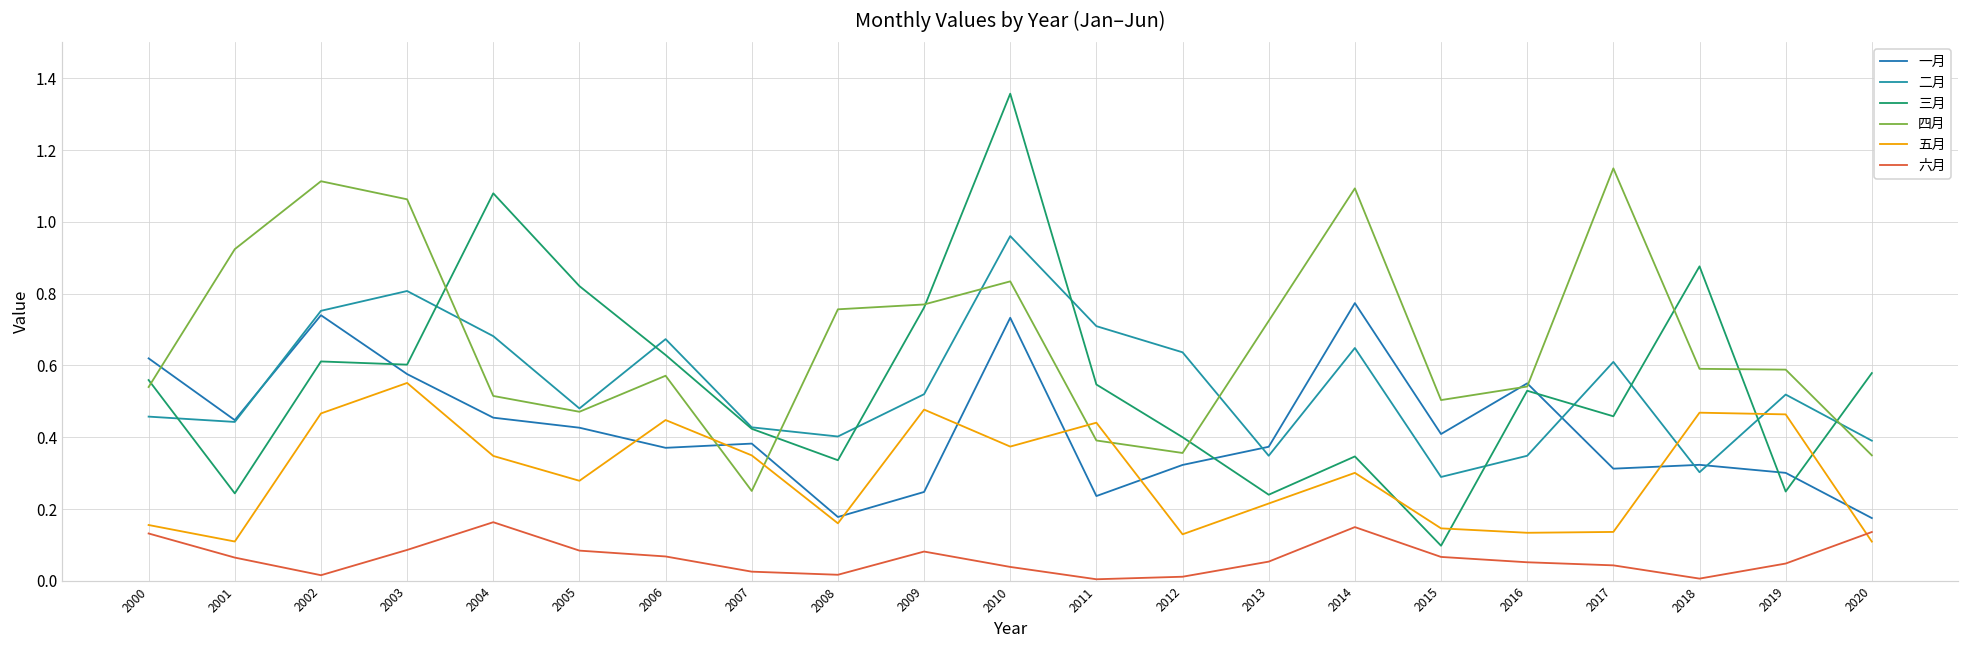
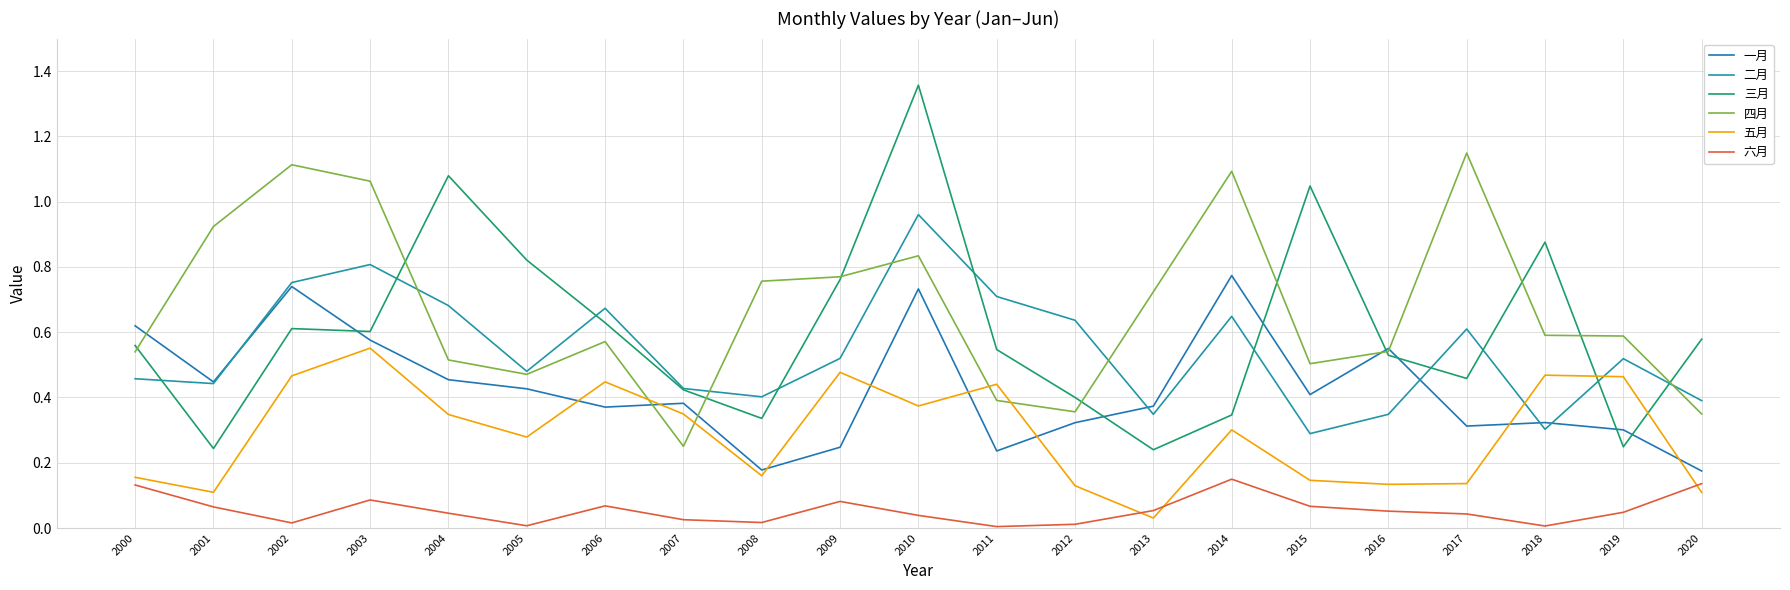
  {
    "三月": {
      "2000": 0.56,
      "2001": 0.24,
      "2002": 0.61,
      "2003": 0.60,
      "2004": 1.08,
      "2005": 0.82,
      "2006": 0.63,
      "2008": 0.34,
      "2009": 0.76,
      "2010": 1.36,
      "2011": 0.55,
      "2012": 0.40,
      "2013": 0.24,
      "2014": 0.35,
-     "2015": 0.10,
+     "2015": 1.05,
      "2016": 0.53,
      "2017": 0.46,
      "2018": 0.88,
      "2019": 0.25,
      "2020": 0.58
    },
    "四月": {
      "2000": 0.54,
      "2001": 0.92,
      "2002": 1.11,
      "2003": 1.06,
      "2004": 0.52,
      "2005": 0.47,
      "2006": 0.57,
      "2007": 0.25,
      "2008": 0.76,
      "2009": 0.77,
      "2010": 0.83,
      "2011": 0.39,
      "2012": 0.36,
      "2013": 0.72,
      "2014": 1.09,
      "2015": 0.50,
      "2016": 0.54,
      "2017": 1.15,
      "2018": 0.59,
      "2019": 0.59,
      "2020": 0.35
    },
    "五月": {
      "2000": 0.16,
      "2001": 0.11,
      "2002": 0.47,
      "2003": 0.55,
      "2004": 0.35,
      "2005": 0.28,
      "2006": 0.45,
      "2007": 0.35,
      "2008": 0.16,
      "2009": 0.48,
      "2010": 0.37,
      "2011": 0.44,
      "2012": 0.13,
-     "2013": 0.22,
+     "2013": 0.03,
      "2014": 0.30,
      "2015": 0.15,
      "2016": 0.13,
      "2017": 0.14,
      "2018": 0.47,
      "2019": 0.46,
      "2020": 0.11
    },
    "六月": {
      "2000": 0.13,
      "2001": 0.06,
      "2002": 0.02,
      "2003": 0.09,
-     "2004": 0.16,
-     "2005": 0.08,
+     "2004": 0.05,
+     "2005": 0.01,
      "2006": 0.07,
      "2007": 0.03,
      "2008": 0.02,
      "2009": 0.08,
      "2010": 0.04,
      "2011": 0.00,
      "2012": 0.01,
      "2013": 0.05,
      "2014": 0.15,
      "2015": 0.07,
      "2016": 0.05,
      "2017": 0.04,
      "2018": 0.01,
      "2019": 0.05,
      "2020": 0.14
    }
  }
